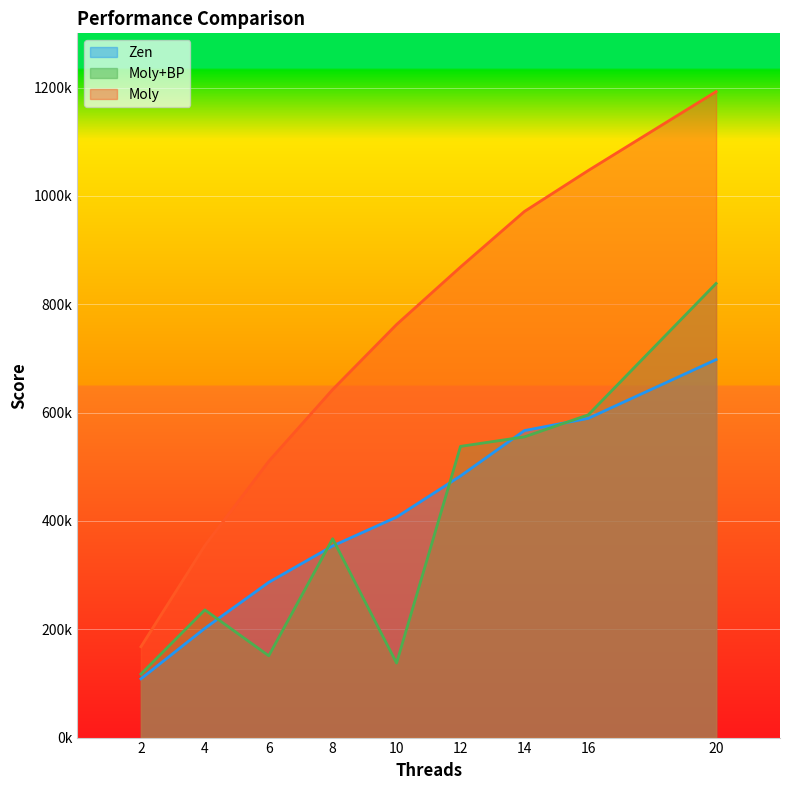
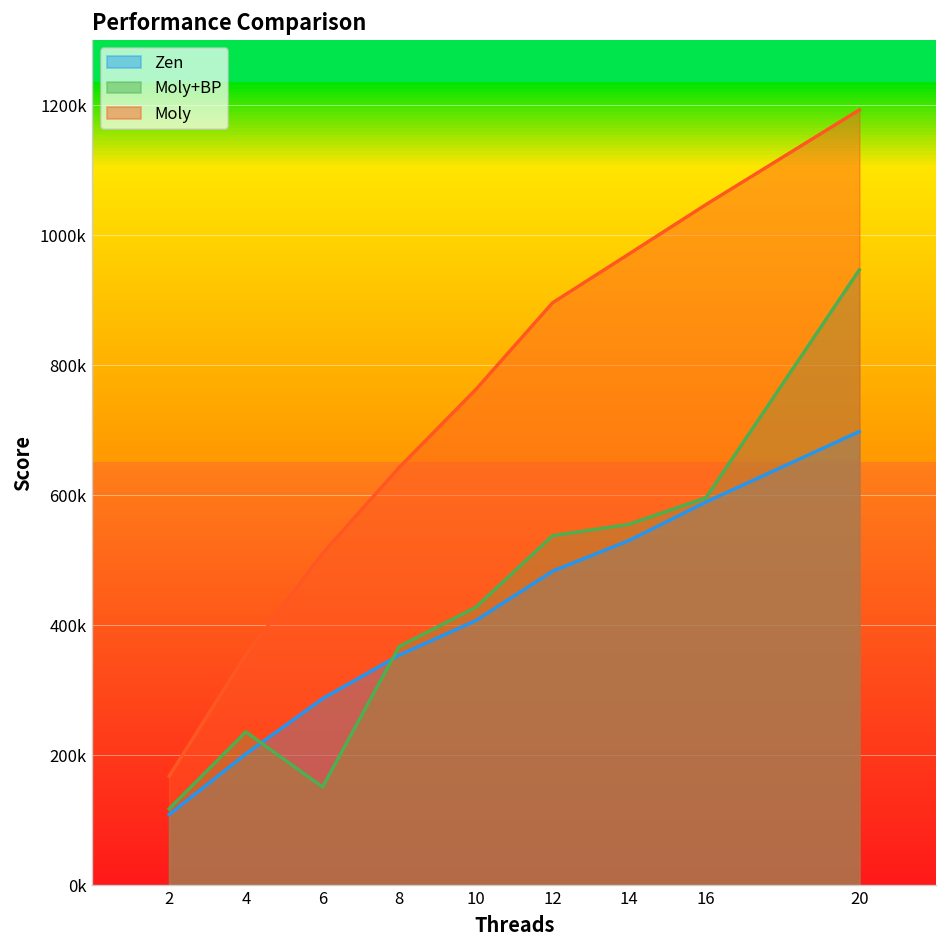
  {
    "Zen": {
      "2": 110000,
      "4": 200000,
      "6": 290000,
      "8": 350000,
      "10": 410000,
      "12": 480000,
-     "14": 570000,
+     "14": 530000,
      "16": 590000,
      "20": 700000
    },
    "Moly+BP": {
      "2": 120000,
      "4": 240000,
      "6": 150000,
      "8": 370000,
-     "10": 140000,
+     "10": 430000,
      "12": 540000,
      "14": 560000,
      "16": 600000,
-     "20": 840000
+     "20": 950000
    },
    "Moly": {
      "2": 170000,
      "4": 350000,
      "6": 510000,
      "8": 640000,
      "10": 760000,
-     "12": 870000,
+     "12": 900000,
      "14": 970000,
      "16": 1050000,
      "20": 1190000
    }
  }
